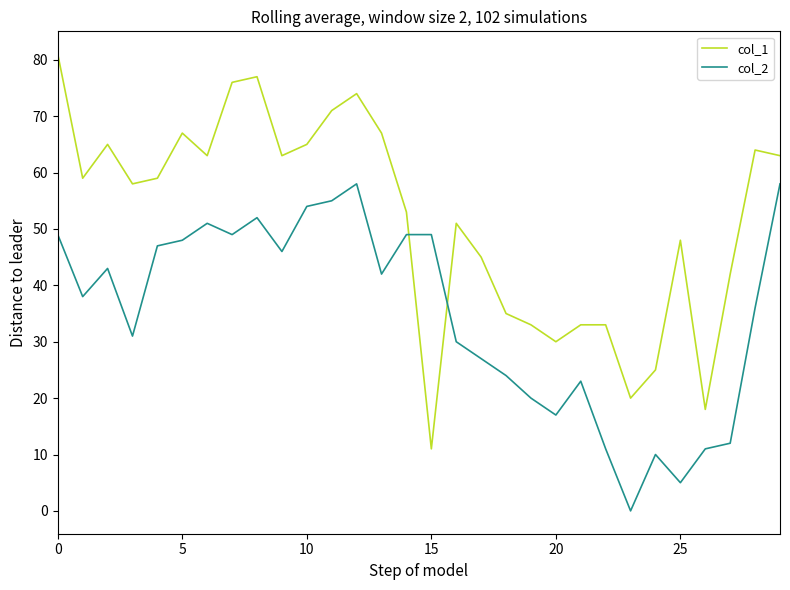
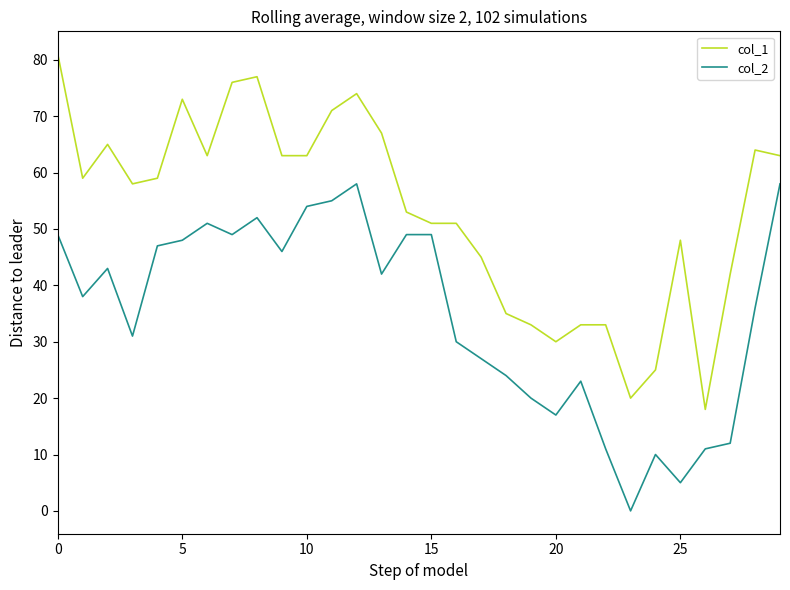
  {
    "col_1": {
      "0": 81,
-     "5": 67,
-     "10": 65,
-     "15": 11,
+     "5": 73,
+     "10": 63,
+     "15": 51,
      "20": 30,
      "25": 48
    },
    "col_2": {
      "0": 49,
      "5": 48,
      "10": 54,
      "15": 49,
      "20": 17,
      "25": 5
    }
  }
